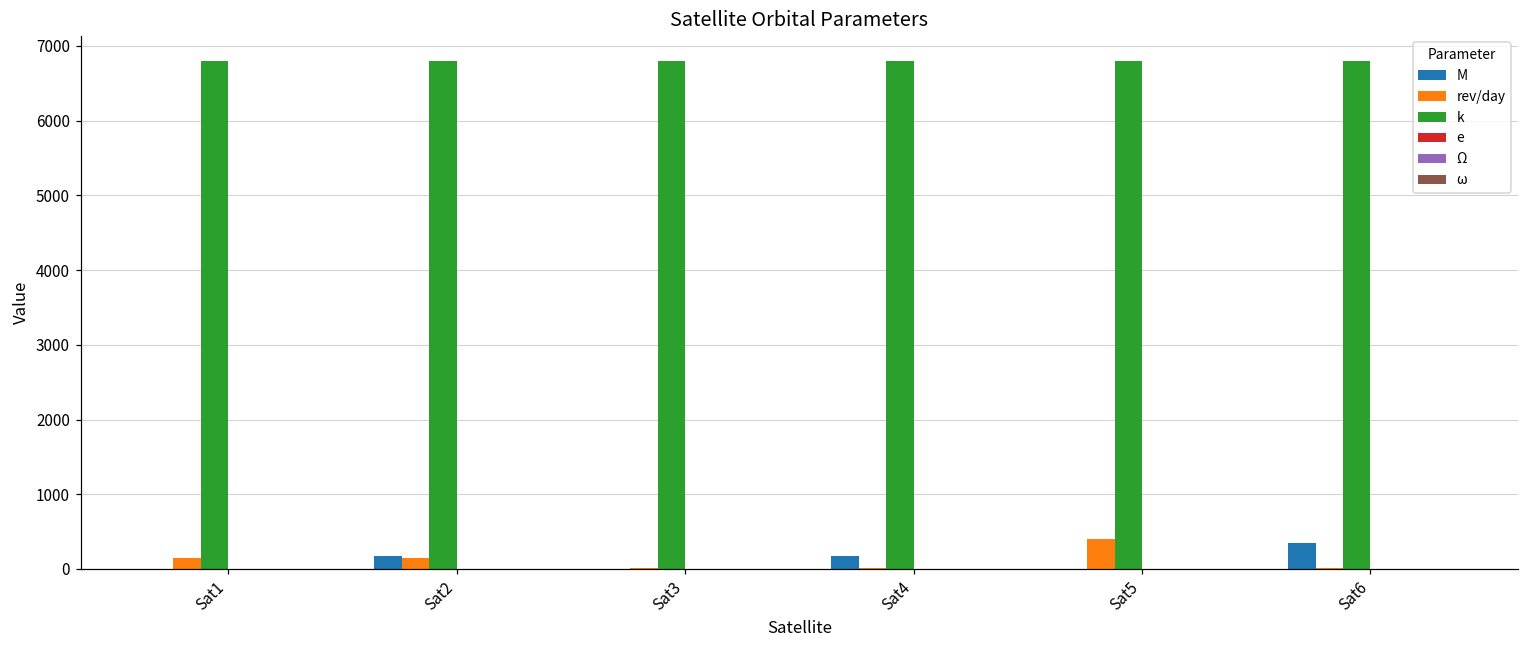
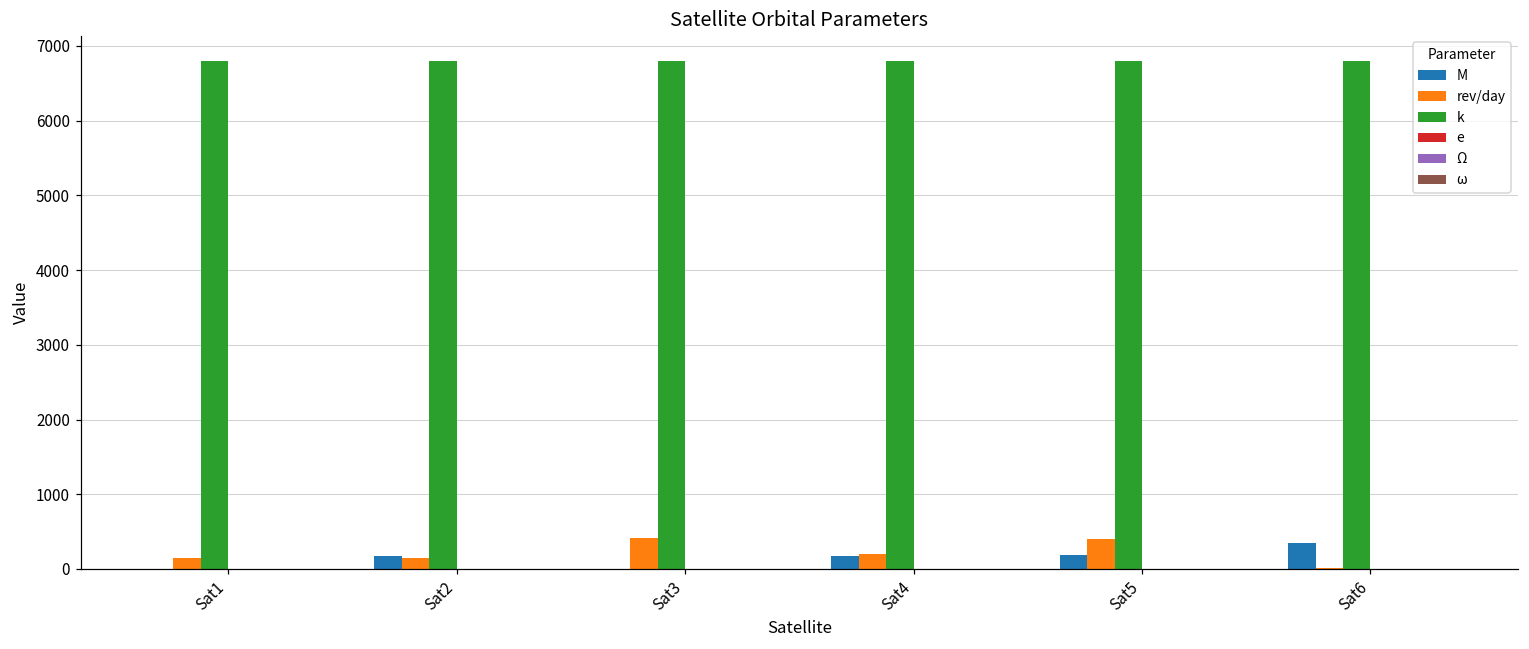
  {
    "M": {
      "Sat1": 0,
      "Sat2": 200,
      "Sat3": 0,
      "Sat4": 200,
-     "Sat5": 0,
+     "Sat5": 200,
      "Sat6": 400
    },
    "rev/day": {
      "Sat1": 100,
      "Sat2": 200,
-     "Sat3": 0,
-     "Sat4": 0,
+     "Sat3": 400,
+     "Sat4": 200,
      "Sat5": 400
    },
    "k": {
      "Sat1": 6800,
      "Sat2": 6800,
      "Sat3": 6800,
      "Sat4": 6800,
      "Sat5": 6800,
      "Sat6": 6800
    },
    "Ω": {
      "Sat1": 0,
      "Sat2": 0,
      "Sat3": 0,
      "Sat4": 0,
      "Sat5": 0,
      "Sat6": 0
    },
    "ω": {
      "Sat1": 0,
      "Sat2": 0,
      "Sat3": 0,
      "Sat4": 0,
      "Sat5": 0,
      "Sat6": 0
    }
  }
